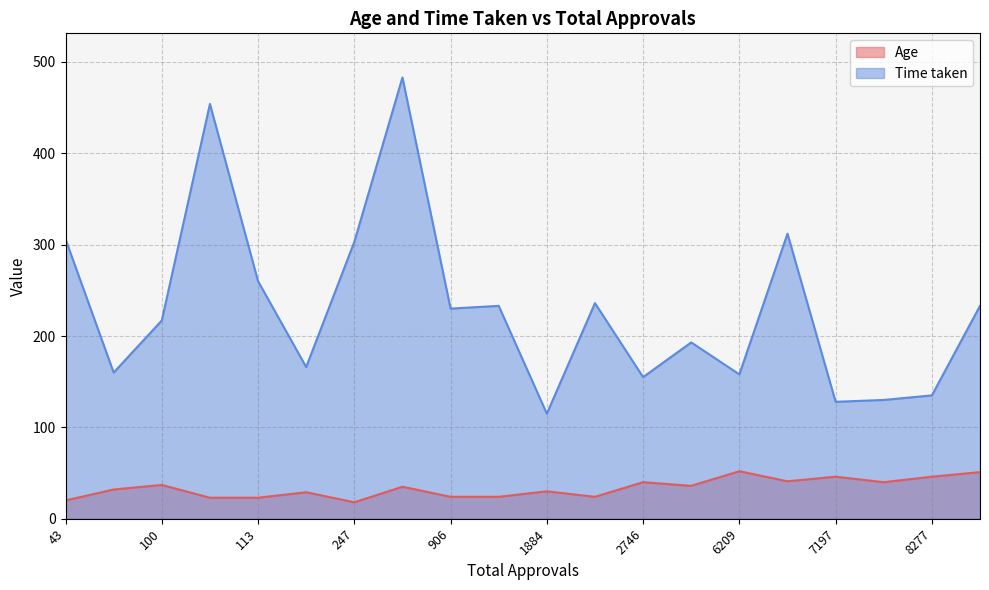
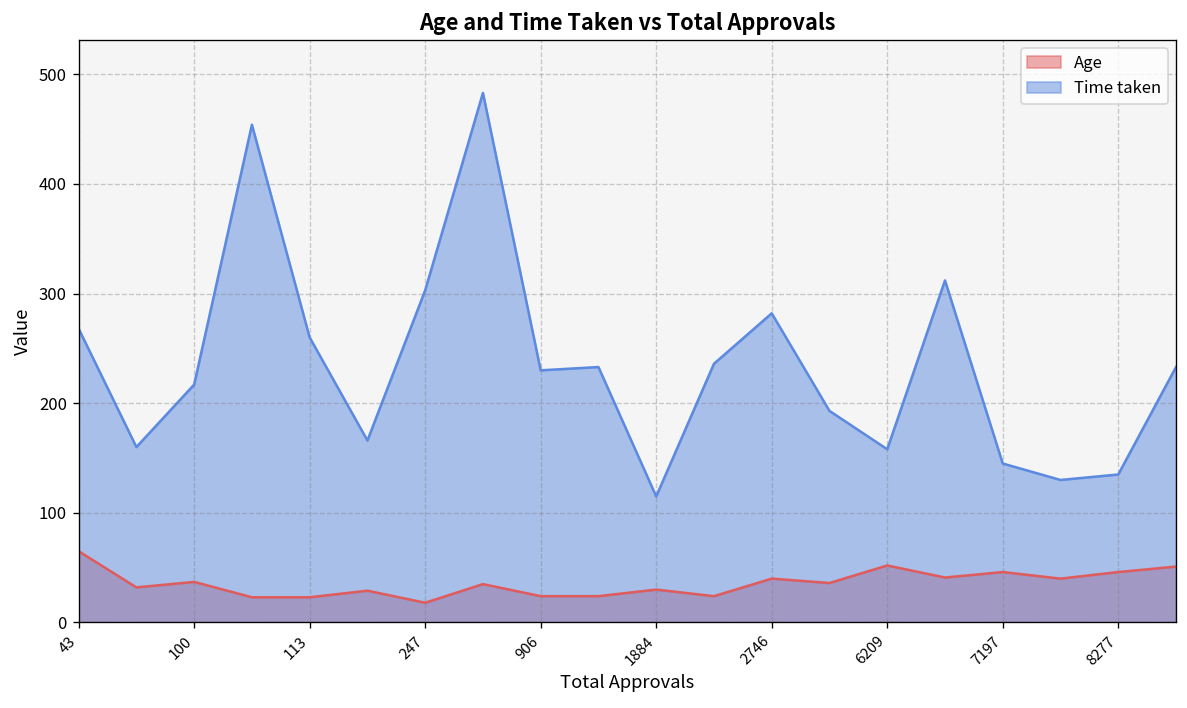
  {
    "Age": {
-     "43": 20,
+     "43": 70,
      "113": 20,
      "247": 20,
      "906": 20,
      "2746": 40,
      "7197": 50,
      "8277": 50
    },
    "Time taken": {
-     "43": 310,
+     "43": 270,
      "113": 260,
      "247": 300,
      "906": 230,
-     "2746": 160,
-     "7197": 130,
+     "2746": 280,
+     "7197": 150,
      "8277": 140
    }
  }
